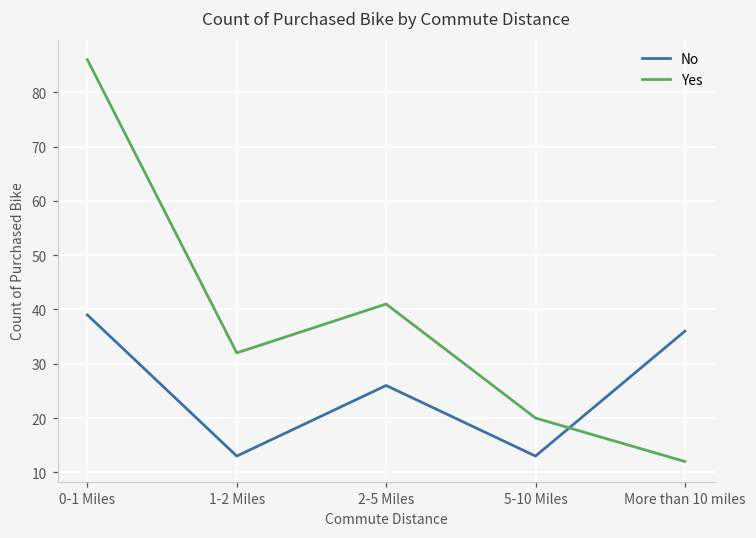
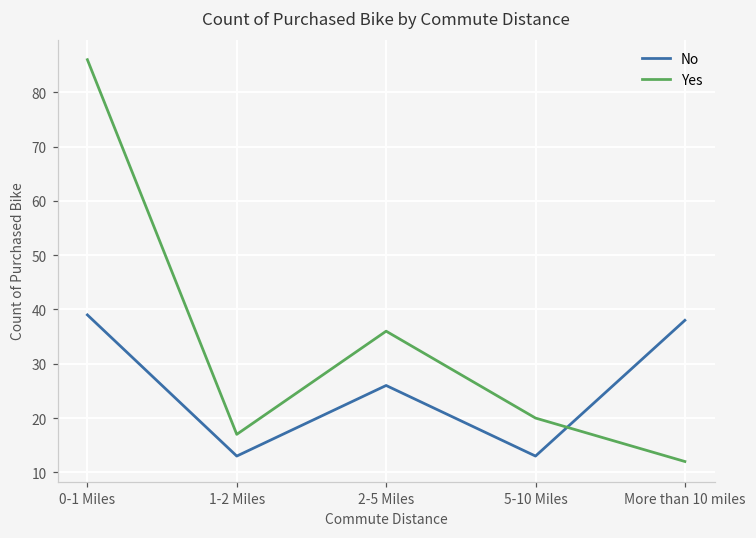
  {
    "No": {
      "0-1 Miles": 39,
      "1-2 Miles": 13,
      "2-5 Miles": 26,
      "5-10 Miles": 13,
-     "More than 10 miles": 36
+     "More than 10 miles": 38
    },
    "Yes": {
      "0-1 Miles": 86,
-     "1-2 Miles": 32,
-     "2-5 Miles": 41,
+     "1-2 Miles": 17,
+     "2-5 Miles": 36,
      "5-10 Miles": 20,
      "More than 10 miles": 12
    }
  }
